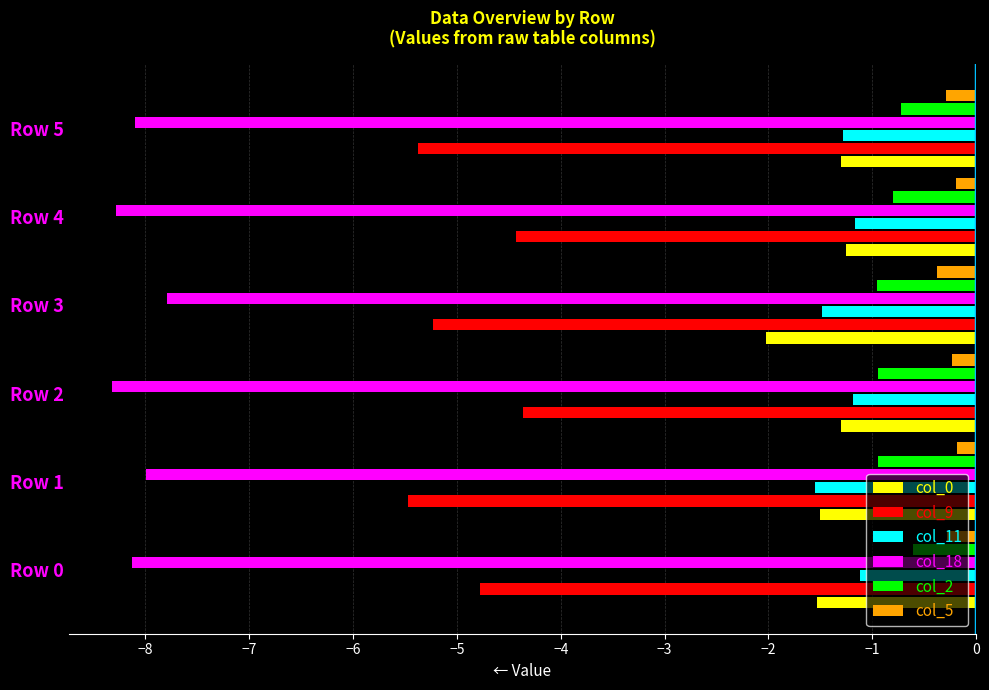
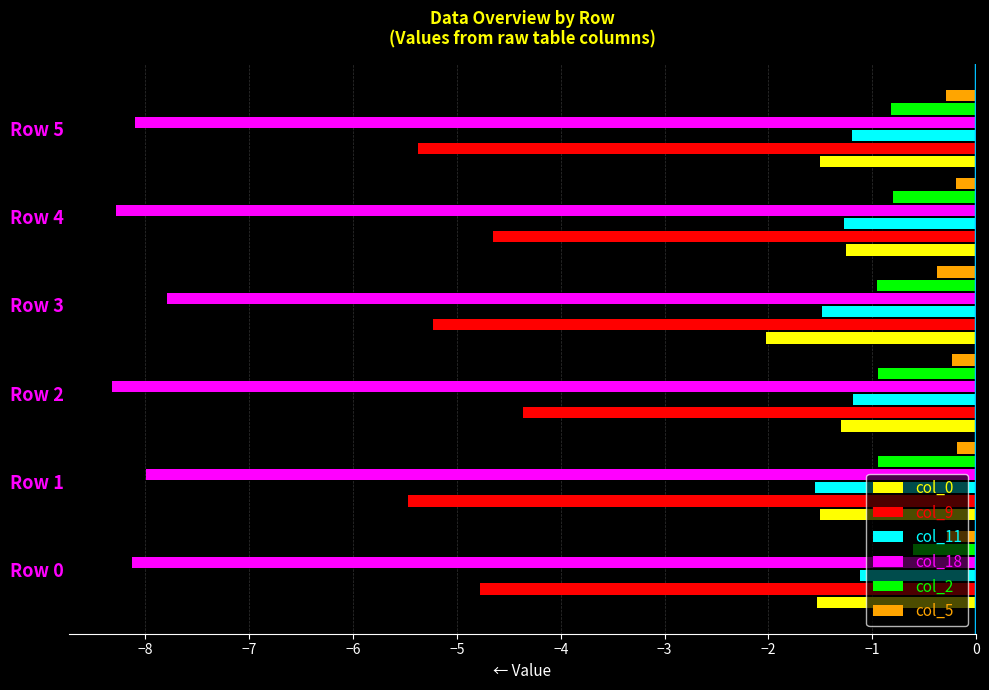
  {
    "col_0": {
-     "Row 5": -1.30,
+     "Row 5": -1.50,
      "Row 4": -1.25,
      "Row 3": -2.02,
      "Row 2": -1.30,
      "Row 1": -1.50,
      "Row 0": -1.53
    },
    "col_9": {
      "Row 5": -5.38,
-     "Row 4": -4.43,
+     "Row 4": -4.65,
      "Row 3": -5.23,
      "Row 2": -4.37,
      "Row 1": -5.47,
      "Row 0": -4.78
    },
    "col_11": {
-     "Row 5": -1.28,
-     "Row 4": -1.16,
+     "Row 5": -1.20,
+     "Row 4": -1.28,
      "Row 3": -1.49,
      "Row 2": -1.19,
      "Row 1": -1.55,
      "Row 0": -1.12
    },
    "col_18": {
      "Row 5": -8.10,
      "Row 4": -8.28,
      "Row 3": -7.79,
      "Row 2": -8.32,
      "Row 1": -7.99,
      "Row 0": -8.13
    },
    "col_2": {
-     "Row 5": -0.73,
+     "Row 5": -0.82,
      "Row 4": -0.80,
      "Row 3": -0.96,
      "Row 2": -0.95,
      "Row 1": -0.94
    },
    "col_5": {
      "Row 5": -0.29,
      "Row 4": -0.20,
      "Row 3": -0.37,
      "Row 2": -0.23,
      "Row 1": -0.18
    }
  }
